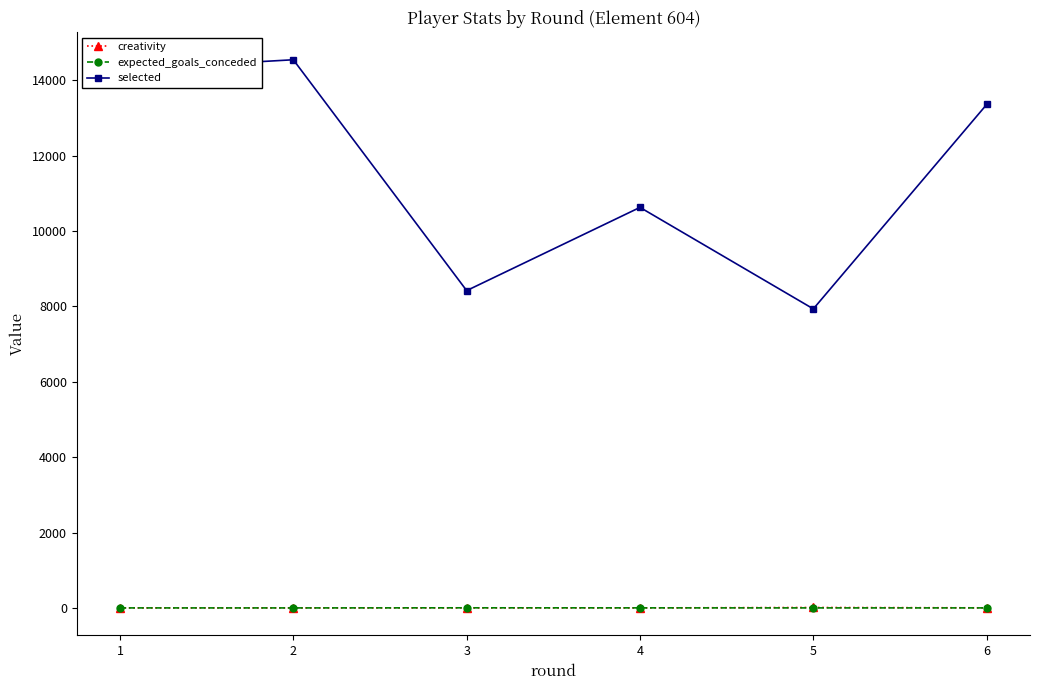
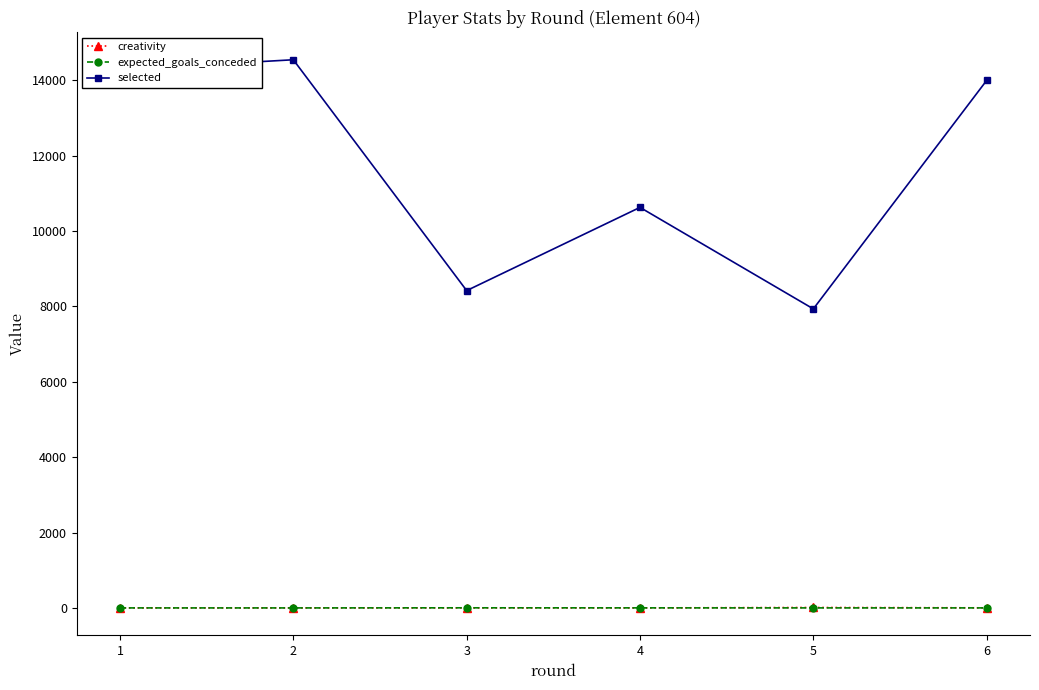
  {
    "expected_goals_conceded": {
      "1": 0,
      "2": 0,
      "3": 0,
      "4": 0,
      "5": 0,
      "6": 0
    },
    "selected": {
      "2": 14500,
      "3": 8400,
      "4": 10600,
      "5": 7900,
-     "6": 13400
+     "6": 14000
    }
  }
